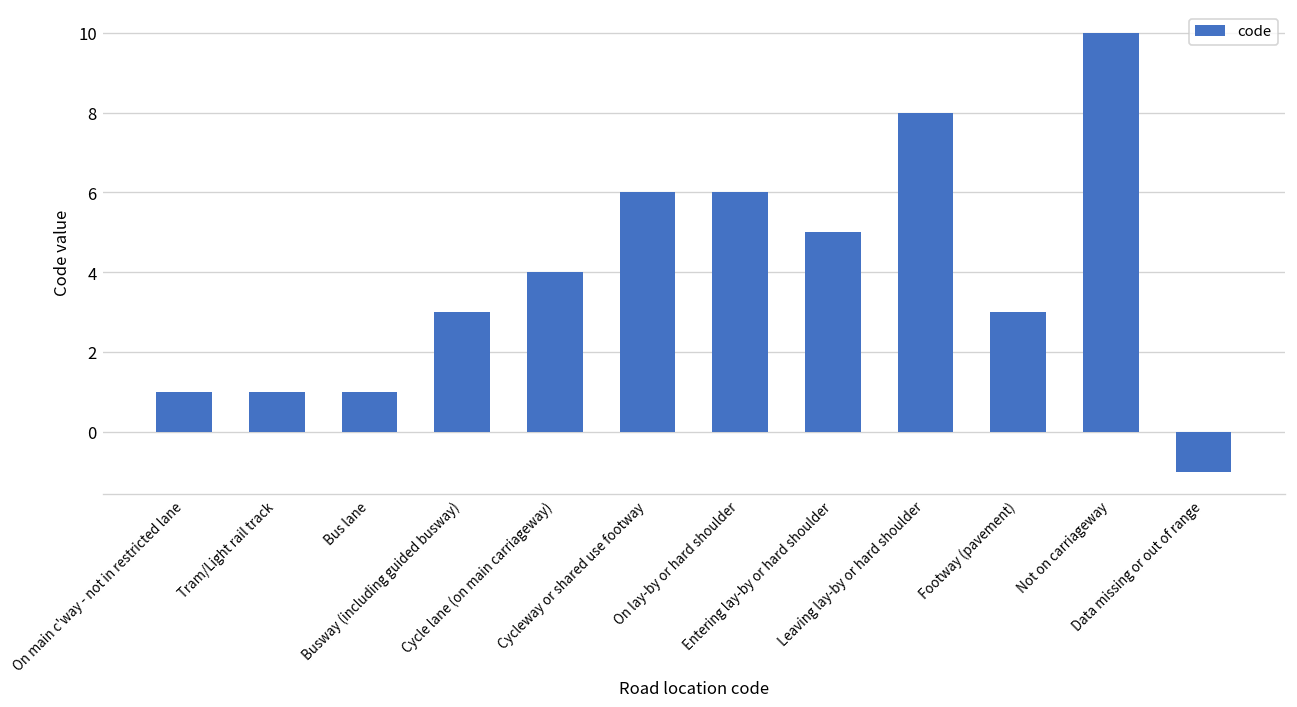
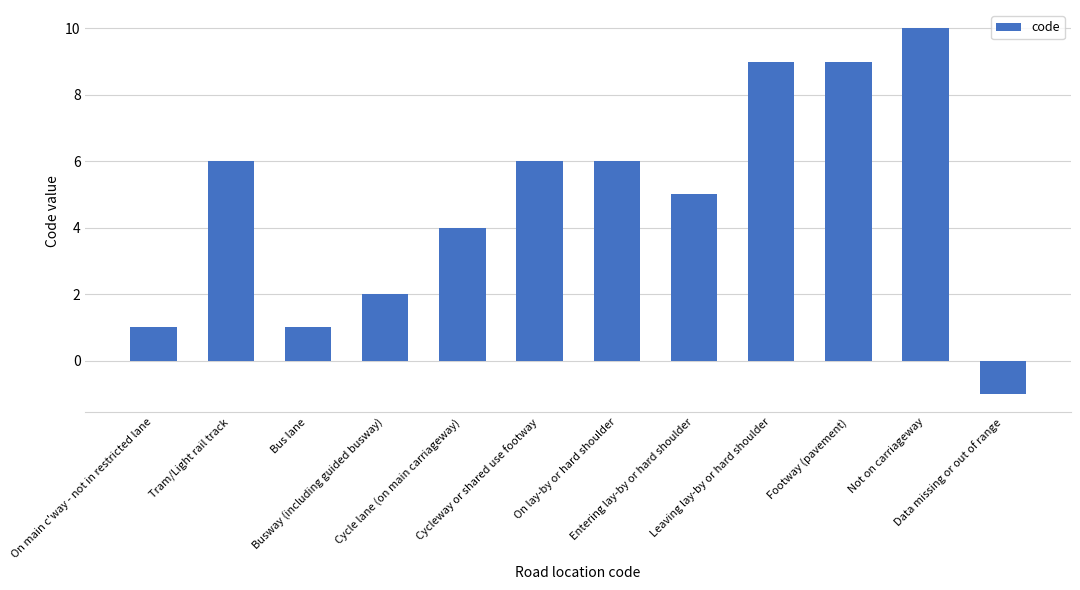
  {
    "On main c'way - not in restricted lane": 1,
-   "Tram/Light rail track": 1,
+   "Tram/Light rail track": 6,
    "Bus lane": 1,
-   "Busway (including guided busway)": 3,
+   "Busway (including guided busway)": 2,
    "Cycle lane (on main carriageway)": 4,
    "Cycleway or shared use footway": 6,
    "On lay-by or hard shoulder": 6,
    "Entering lay-by or hard shoulder": 5,
-   "Leaving lay-by or hard shoulder": 8,
-   "Footway (pavement)": 3,
+   "Leaving lay-by or hard shoulder": 9,
+   "Footway (pavement)": 9,
    "Not on carriageway": 10,
    "Data missing or out of range": -1
  }
